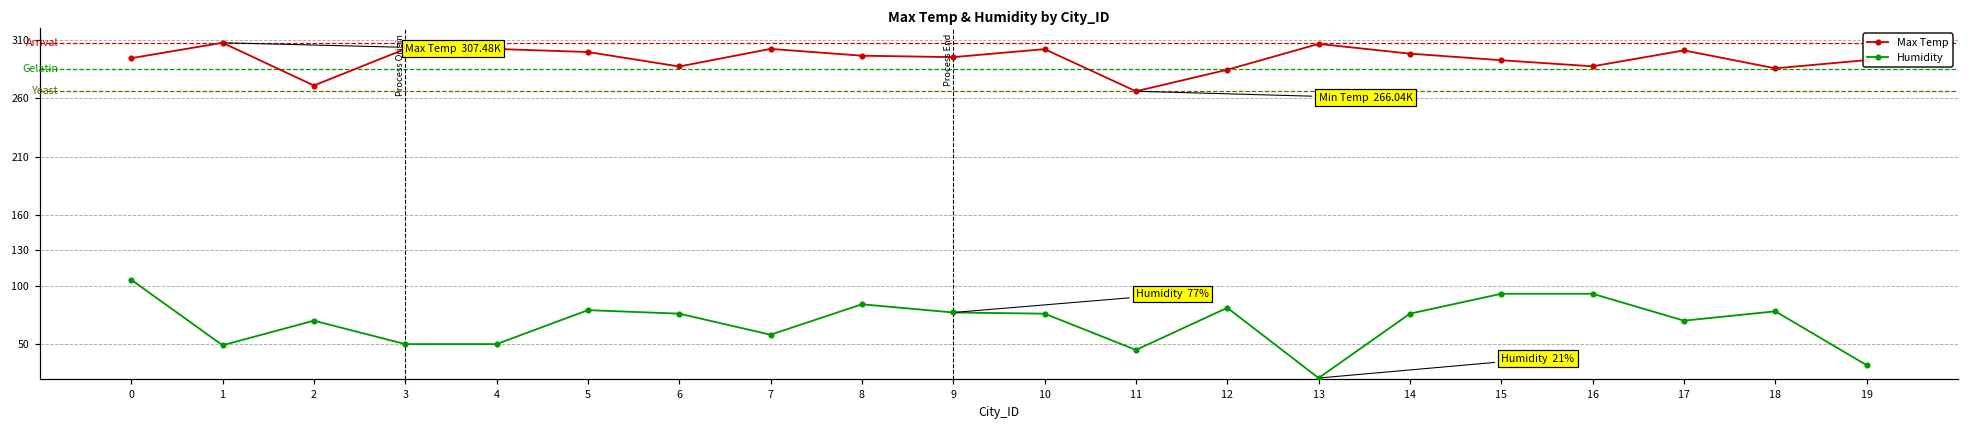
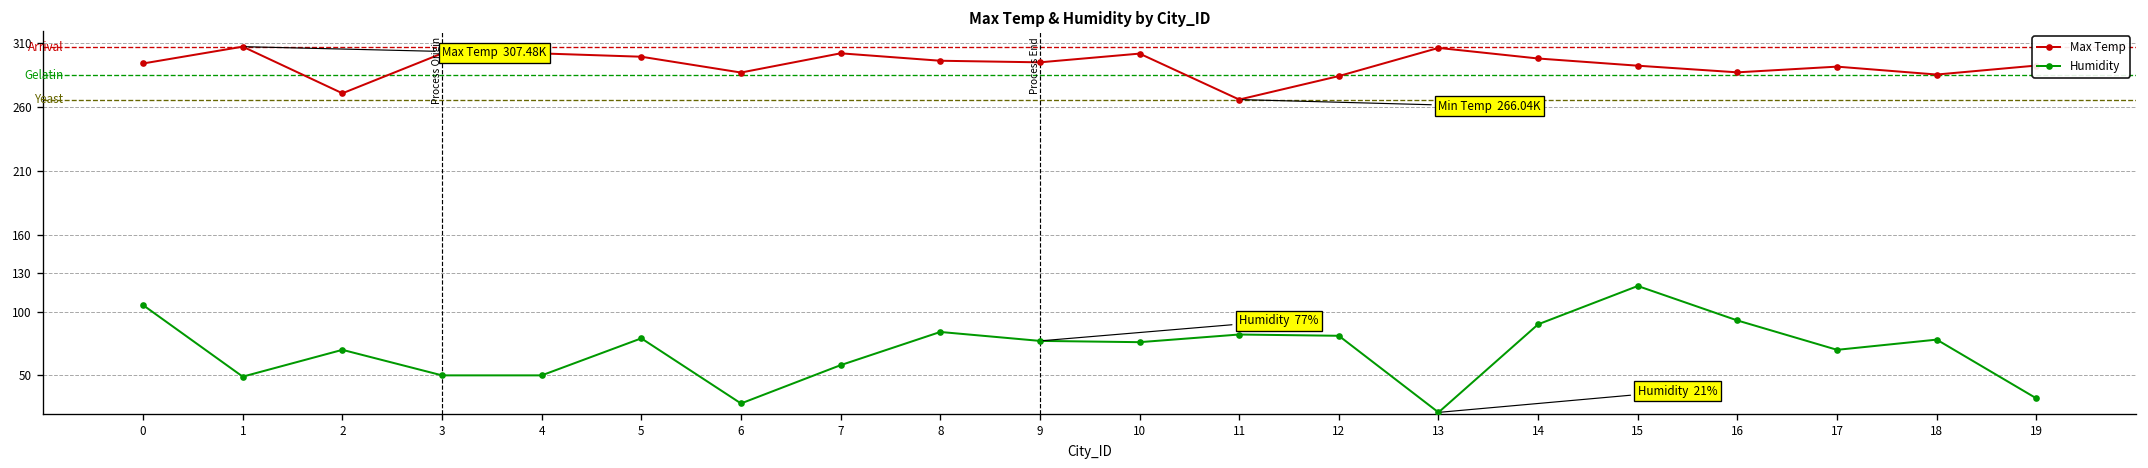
  {
    "Max Temp": {
      "0": 294,
      "1": 307,
      "2": 271,
      "5": 300,
      "6": 287,
      "7": 302,
      "8": 296,
      "9": 295,
      "10": 302,
      "12": 284,
      "13": 307,
      "14": 298,
      "15": 293,
      "16": 287,
-     "17": 301,
+     "17": 292,
      "18": 286
    },
    "Humidity": {
      "0": 105,
      "1": 49,
      "2": 70,
      "3": 50,
      "4": 50,
      "5": 79,
-     "6": 76,
+     "6": 28,
      "7": 58,
      "8": 84,
      "9": 77,
-     "11": 45,
+     "11": 82,
      "12": 81,
-     "14": 76,
-     "15": 93,
+     "14": 90,
+     "15": 120,
      "16": 93,
      "17": 70,
      "18": 78,
      "19": 32
    }
  }
